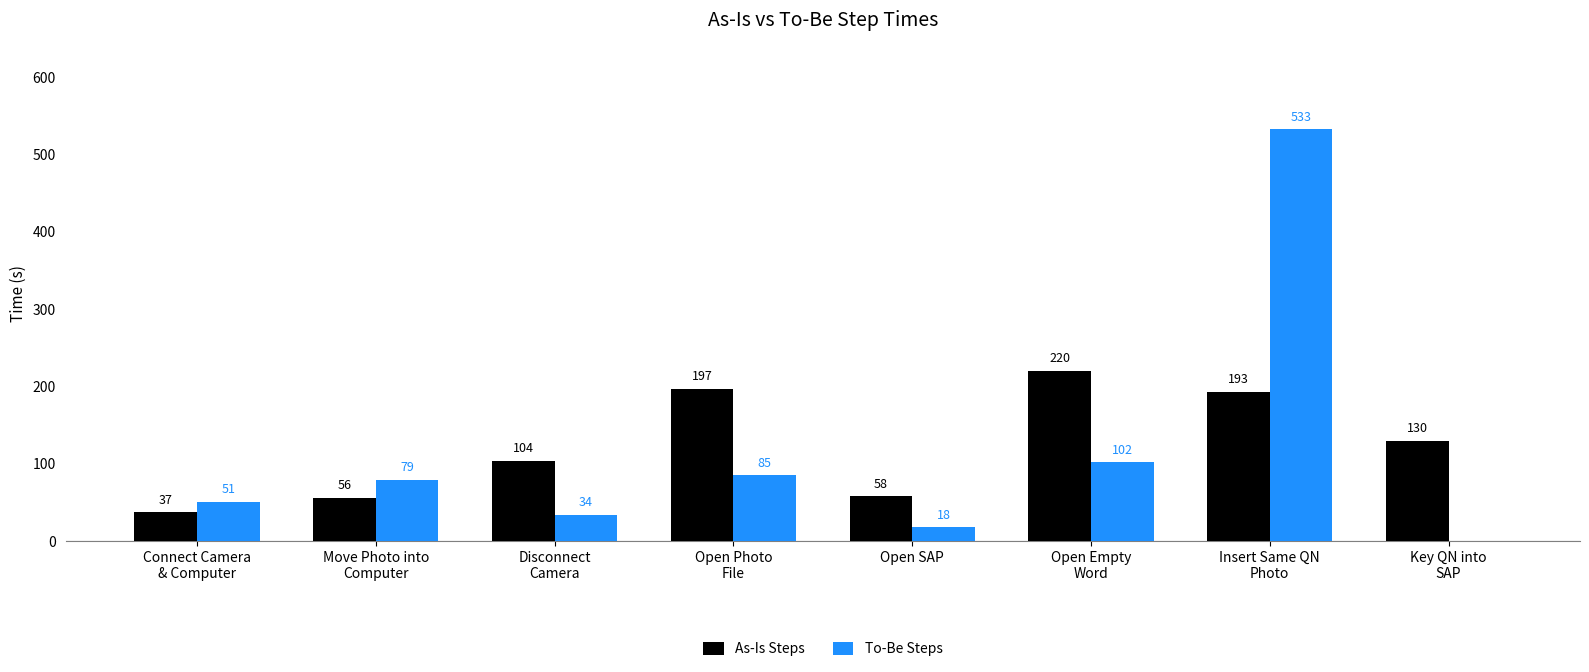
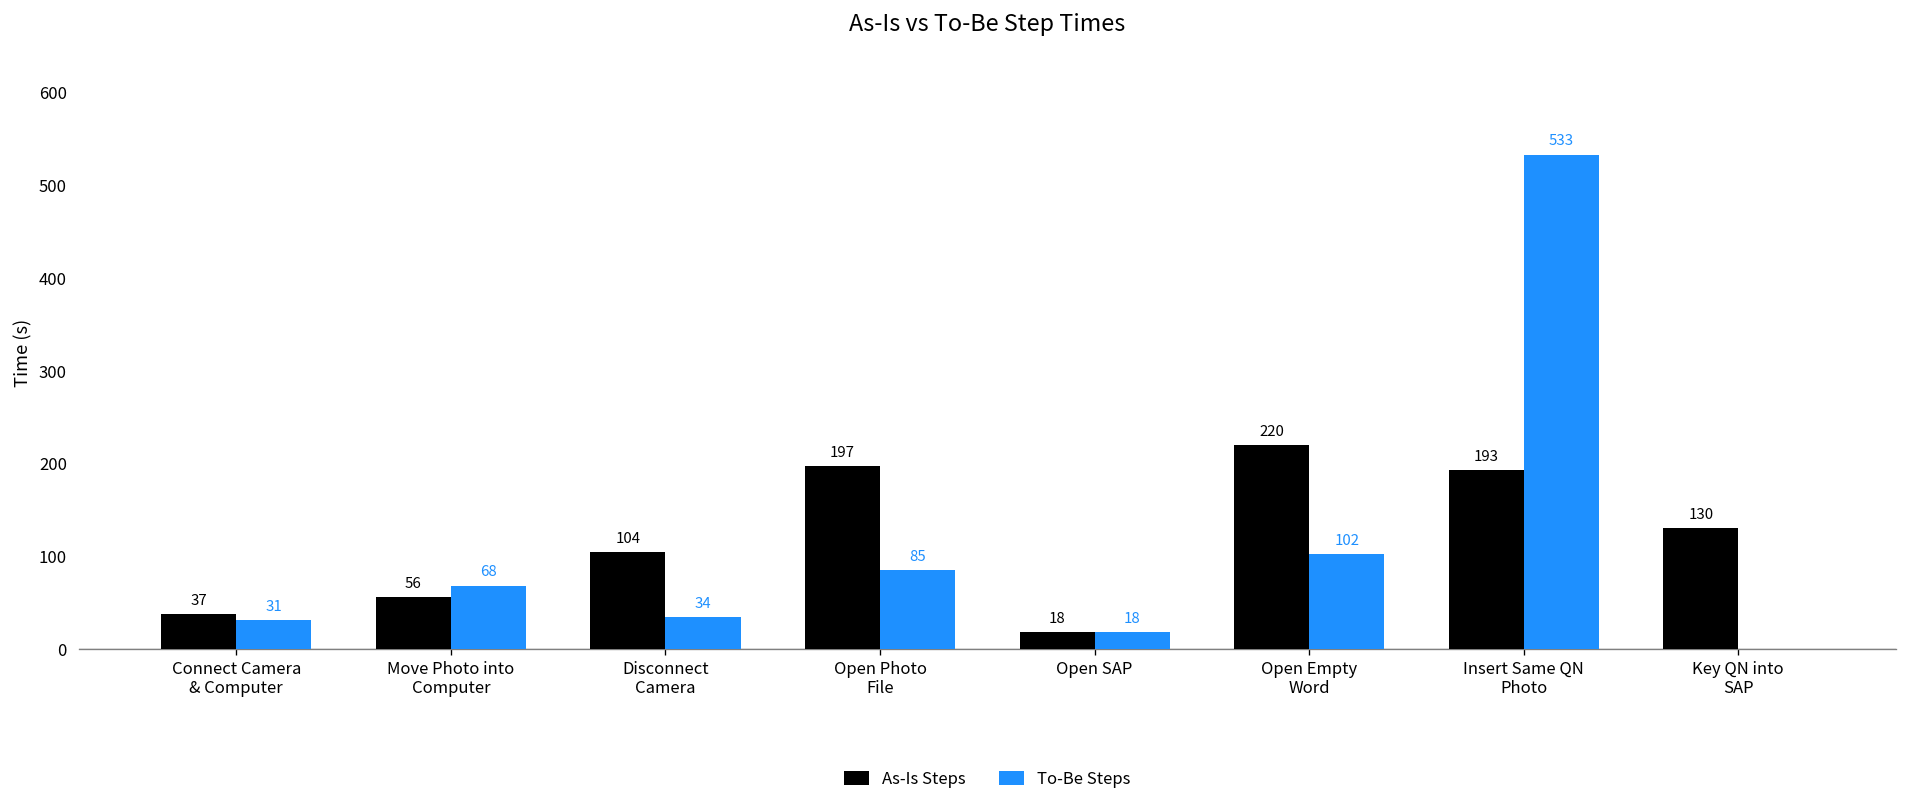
  {
    "As-Is Steps": {
      "Connect Camera & Computer": 37,
      "Move Photo into Computer": 56,
      "Disconnect Camera": 104,
      "Open Photo File": 197,
-     "Open SAP": 58,
+     "Open SAP": 18,
      "Open Empty Word": 220,
      "Insert Same QN Photo": 193,
      "Key QN into SAP": 130
    },
    "To-Be Steps": {
-     "Connect Camera & Computer": 51,
-     "Move Photo into Computer": 79,
+     "Connect Camera & Computer": 31,
+     "Move Photo into Computer": 68,
      "Disconnect Camera": 34,
      "Open Photo File": 85,
      "Open SAP": 18,
      "Open Empty Word": 102,
      "Insert Same QN Photo": 533
    }
  }
